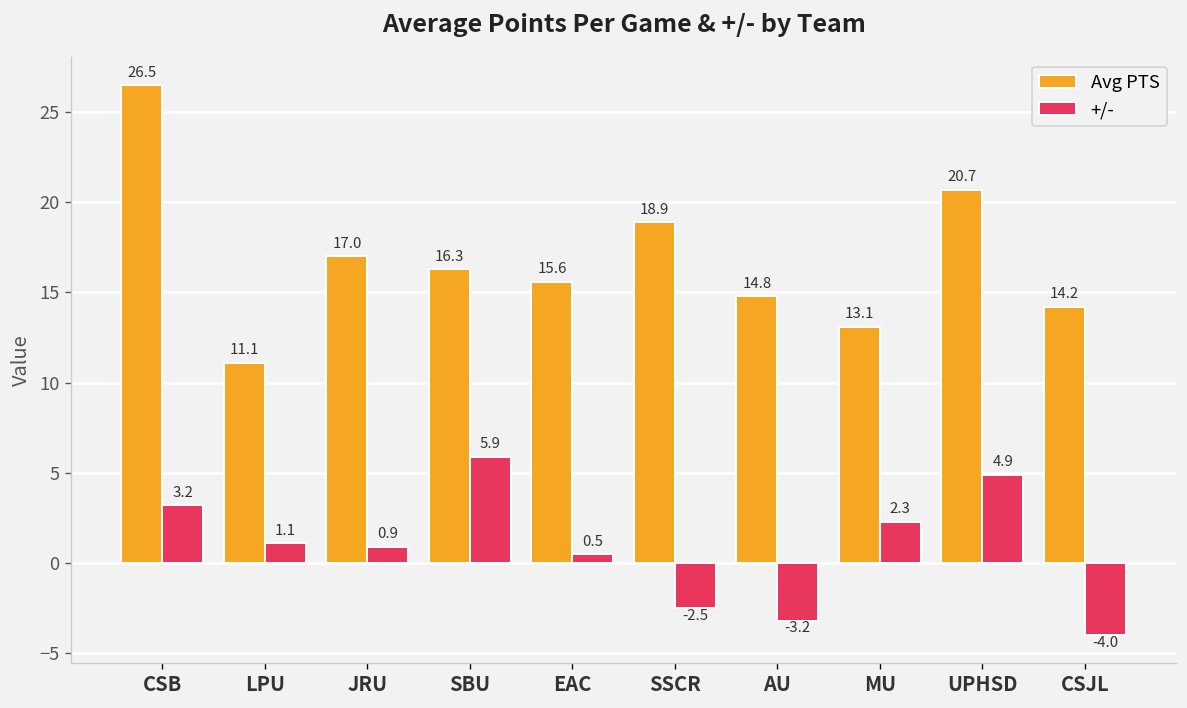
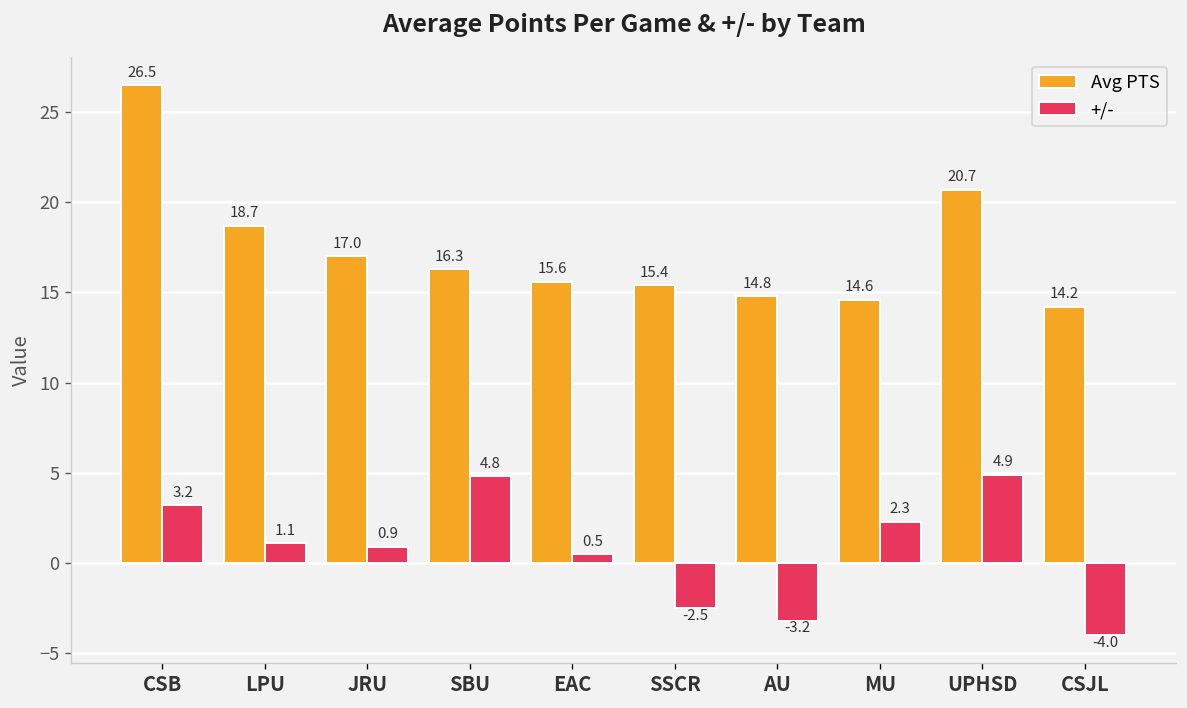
  {
    "Avg PTS": {
      "CSB": 26.5,
-     "LPU": 11.1,
+     "LPU": 18.7,
      "JRU": 17.0,
      "SBU": 16.3,
      "EAC": 15.6,
-     "SSCR": 18.9,
+     "SSCR": 15.4,
      "AU": 14.8,
-     "MU": 13.1,
+     "MU": 14.6,
      "UPHSD": 20.7,
      "CSJL": 14.2
    },
    "+/-": {
      "CSB": 3.2,
      "LPU": 1.1,
      "JRU": 0.9,
-     "SBU": 5.9,
+     "SBU": 4.8,
      "EAC": 0.5,
      "SSCR": -2.5,
      "AU": -3.2,
      "MU": 2.3,
      "UPHSD": 4.9,
      "CSJL": -4.0
    }
  }
